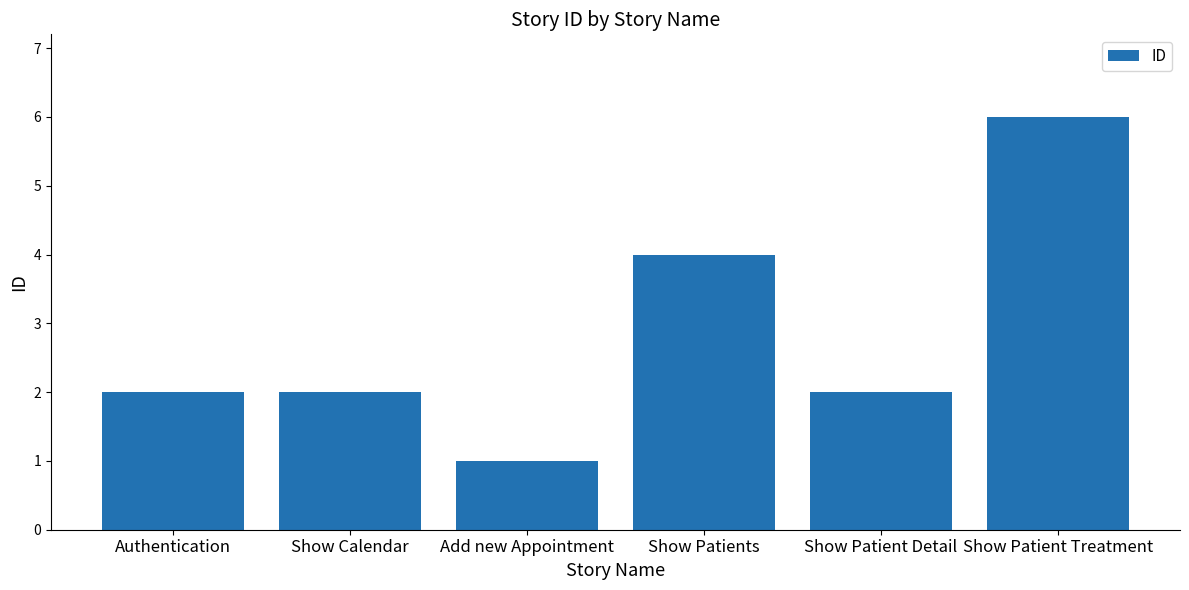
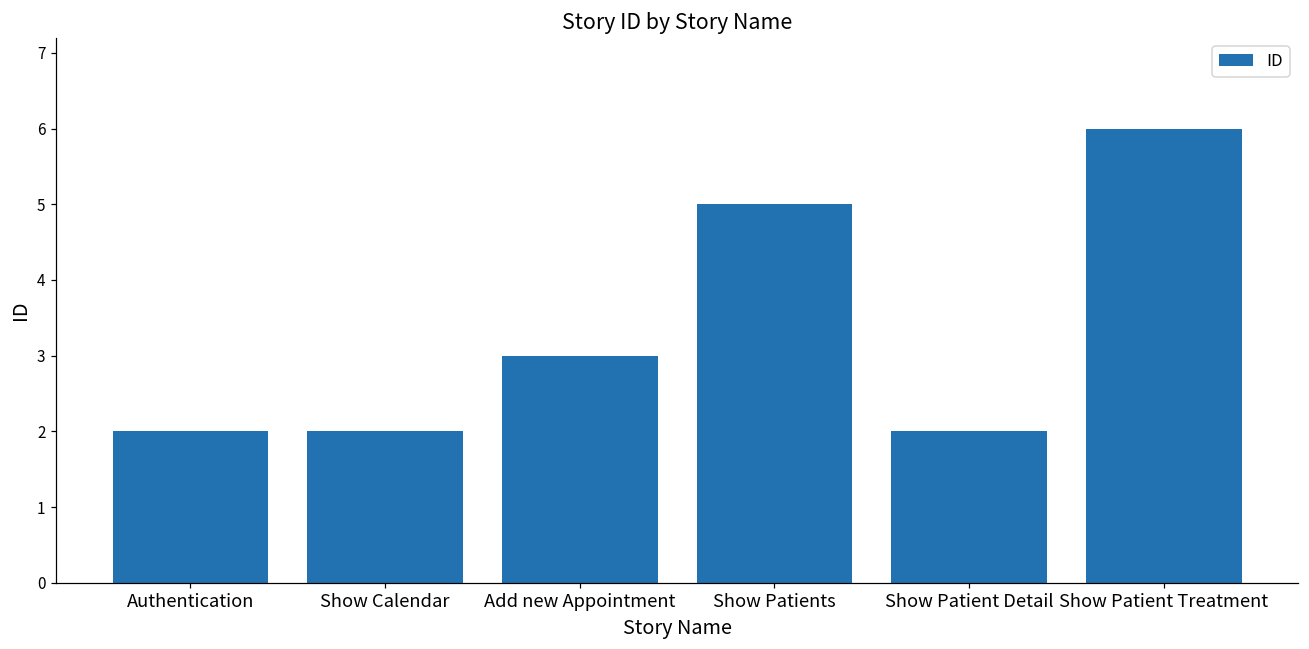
  {
    "Authentication": 2,
    "Show Calendar": 2,
-   "Add new Appointment": 1,
-   "Show Patients": 4,
+   "Add new Appointment": 3,
+   "Show Patients": 5,
    "Show Patient Detail": 2,
    "Show Patient Treatment": 6
  }
